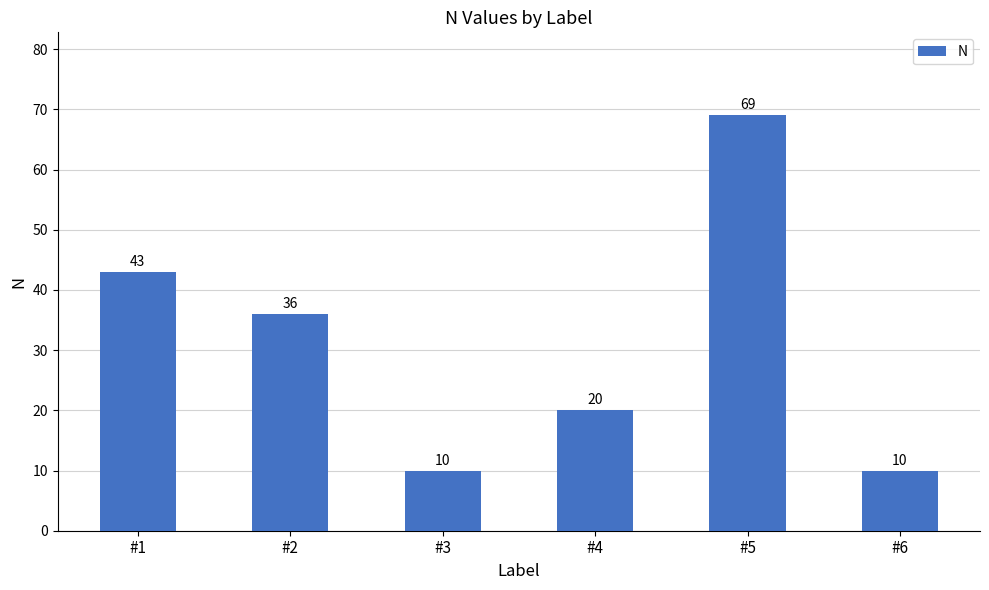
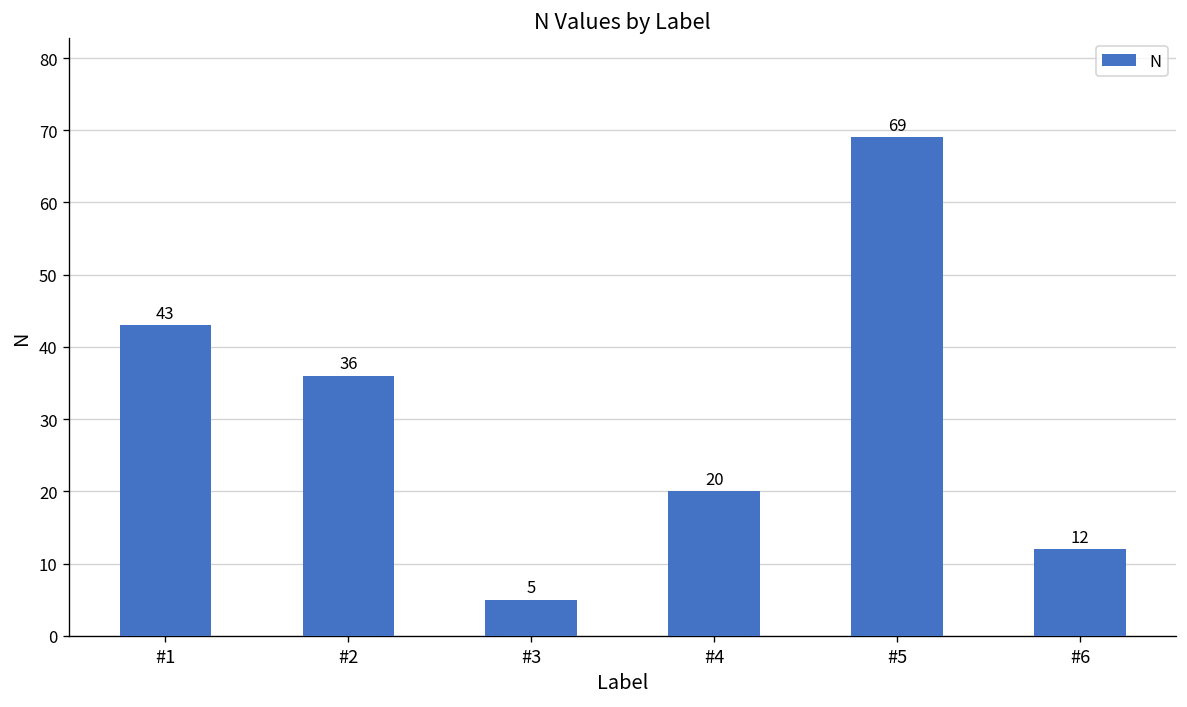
  {
    "#1": 43,
    "#2": 36,
-   "#3": 10,
+   "#3": 5,
    "#4": 20,
    "#5": 69,
-   "#6": 10
+   "#6": 12
  }
